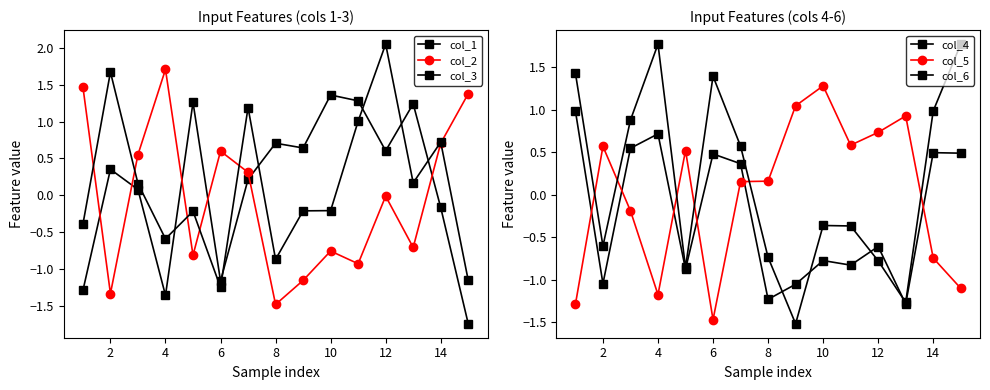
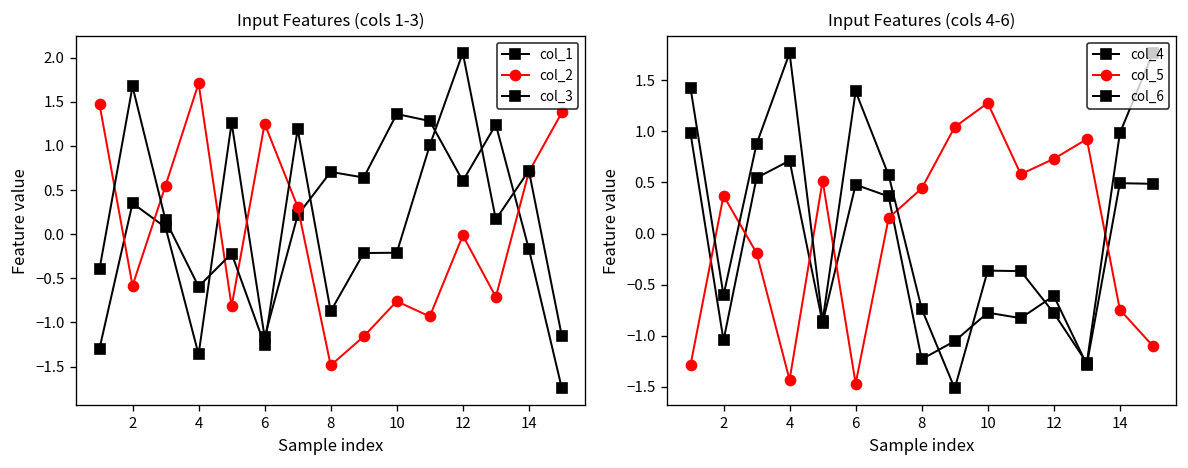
  {
    "Input Features (cols 1-3)": {
      "col_2": {
-       "2": -1.3,
+       "2": -0.6,
        "4": 1.7,
-       "6": 0.6,
+       "6": 1.3,
        "8": -1.5,
        "10": -0.8,
        "12": 0.0
      }
    },
    "Input Features (cols 4-6)": {
      "col_5": {
-       "2": 0.6,
-       "4": -1.2,
+       "2": 0.4,
+       "4": -1.4,
        "6": -1.5,
-       "8": 0.2,
+       "8": 0.4,
        "10": 1.3,
        "12": 0.7,
        "14": -0.7
      }
    }
  }
